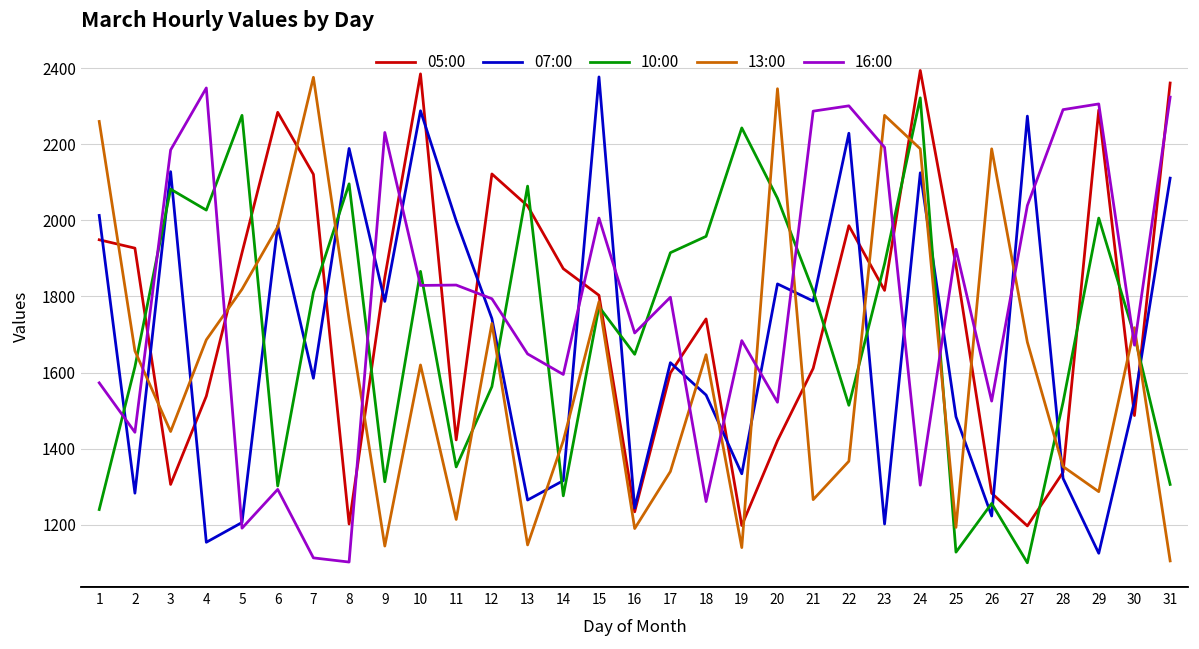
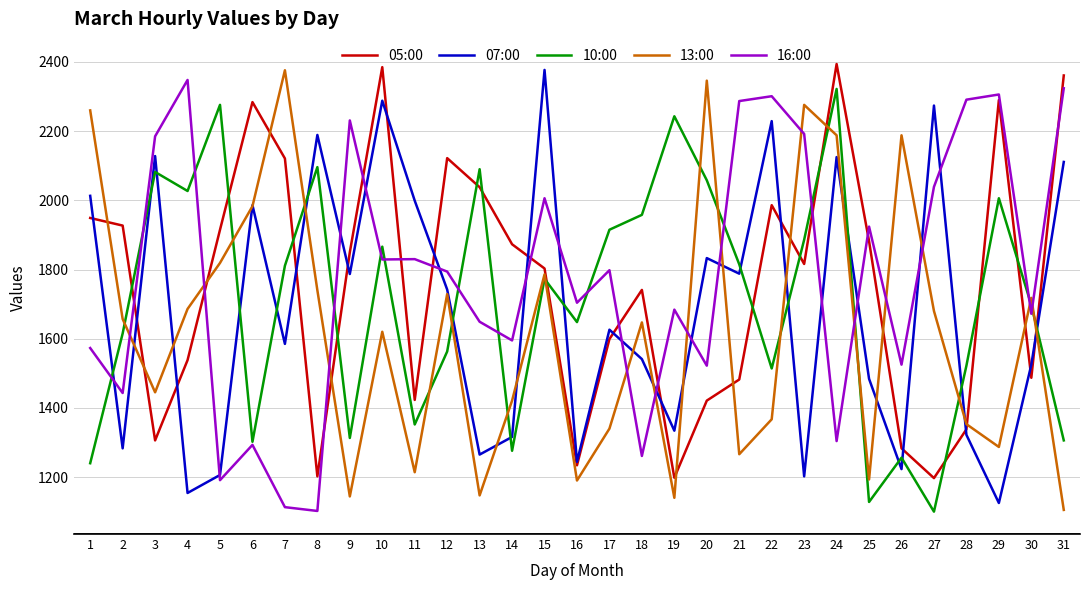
  {
    "05:00": {
      "1": 1950,
      "2": 1930,
      "3": 1310,
      "4": 1540,
      "5": 1920,
      "6": 2280,
      "7": 2120,
      "8": 1200,
      "9": 1850,
      "10": 2390,
      "11": 1420,
      "12": 2120,
      "13": 2040,
      "14": 1870,
      "15": 1800,
      "16": 1230,
      "17": 1600,
      "18": 1740,
      "19": 1200,
      "20": 1420,
-     "21": 1610,
+     "21": 1480,
      "22": 1990,
      "23": 1820,
      "24": 2390,
      "25": 1880,
      "26": 1280,
      "27": 1200,
      "28": 1340,
      "29": 2290,
      "30": 1490,
      "31": 2360
    },
    "07:00": {
      "1": 2010,
      "2": 1280,
      "3": 2130,
      "4": 1150,
      "5": 1210,
      "7": 1590,
      "8": 2190,
      "9": 1790,
      "10": 2290,
      "11": 2000,
      "12": 1740,
      "13": 1270,
      "14": 1320,
      "15": 2380,
      "16": 1240,
      "17": 1630,
      "18": 1540,
      "19": 1330,
      "20": 1830,
      "21": 1790,
      "22": 2230,
      "23": 1200,
      "24": 2130,
      "25": 1480,
      "26": 1220,
      "27": 2270,
      "28": 1320,
      "29": 1130,
      "30": 1530,
      "31": 2110
    },
    "10:00": {
      "1": 1240,
      "2": 1620,
      "3": 2080,
      "4": 2030,
      "5": 2280,
      "6": 1300,
      "7": 1810,
      "8": 2100,
      "9": 1310,
      "10": 1870,
      "11": 1350,
      "12": 1560,
      "13": 2090,
      "14": 1280,
      "15": 1770,
      "16": 1650,
      "17": 1920,
      "18": 1960,
      "19": 2240,
      "20": 2060,
      "21": 1820,
      "22": 1510,
      "23": 1890,
      "24": 2320,
      "25": 1130,
      "26": 1260,
      "27": 1100,
      "28": 1520,
      "29": 2010,
      "30": 1700,
      "31": 1310
    },
    "13:00": {
      "1": 2260,
      "2": 1660,
      "3": 1450,
      "4": 1690,
      "5": 1820,
      "7": 2380,
      "8": 1740,
      "9": 1140,
      "10": 1620,
      "11": 1210,
      "12": 1730,
      "13": 1150,
      "14": 1420,
      "15": 1790,
      "16": 1190,
      "17": 1340,
      "18": 1650,
      "19": 1140,
      "20": 2350,
      "21": 1270,
      "22": 1370,
      "23": 2280,
      "24": 2190,
      "25": 1190,
      "26": 2190,
      "27": 1680,
      "28": 1350,
      "29": 1290,
      "30": 1720,
      "31": 1110
    },
    "16:00": {
      "1": 1570,
      "2": 1440,
      "3": 2190,
      "4": 2350,
      "5": 1190,
      "6": 1290,
      "7": 1110,
      "8": 1100,
      "9": 2230,
      "10": 1830,
      "11": 1830,
      "12": 1790,
      "13": 1650,
      "14": 1600,
      "15": 2010,
      "16": 1700,
      "17": 1800,
      "18": 1260,
      "19": 1680,
      "20": 1520,
      "21": 2290,
      "22": 2300,
      "23": 2190,
      "24": 1300,
      "25": 1920,
      "26": 1530,
      "27": 2040,
      "28": 2290,
      "29": 2310,
      "30": 1670,
      "31": 2320
    }
  }
